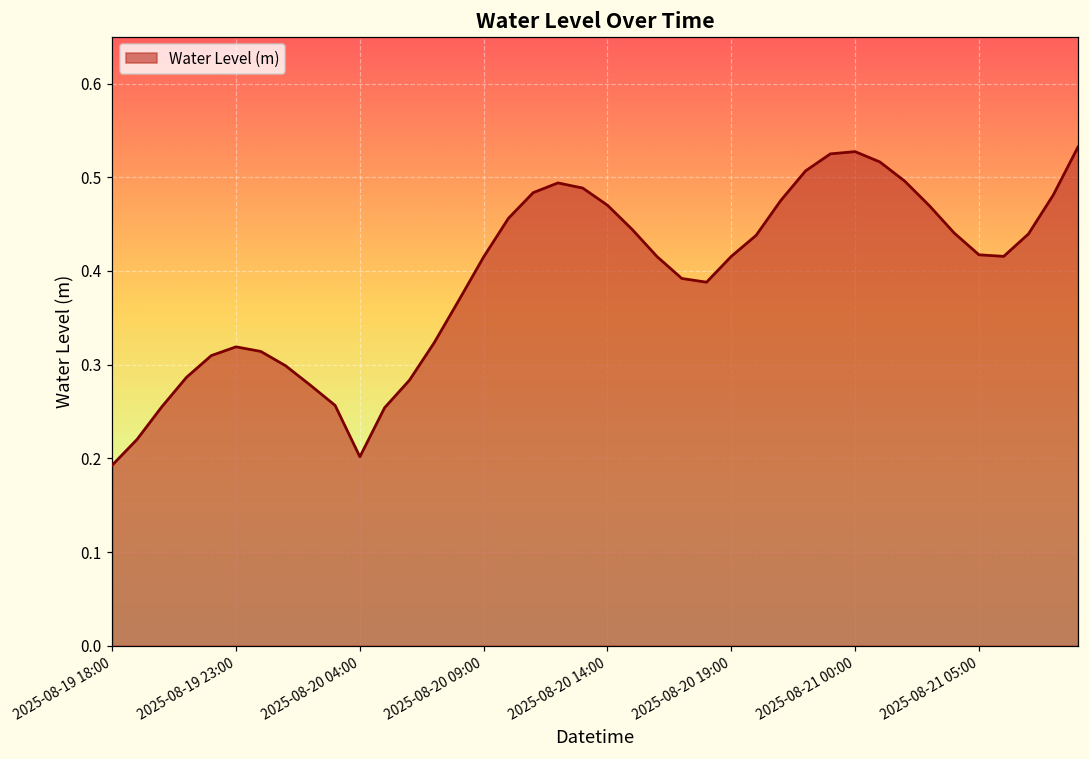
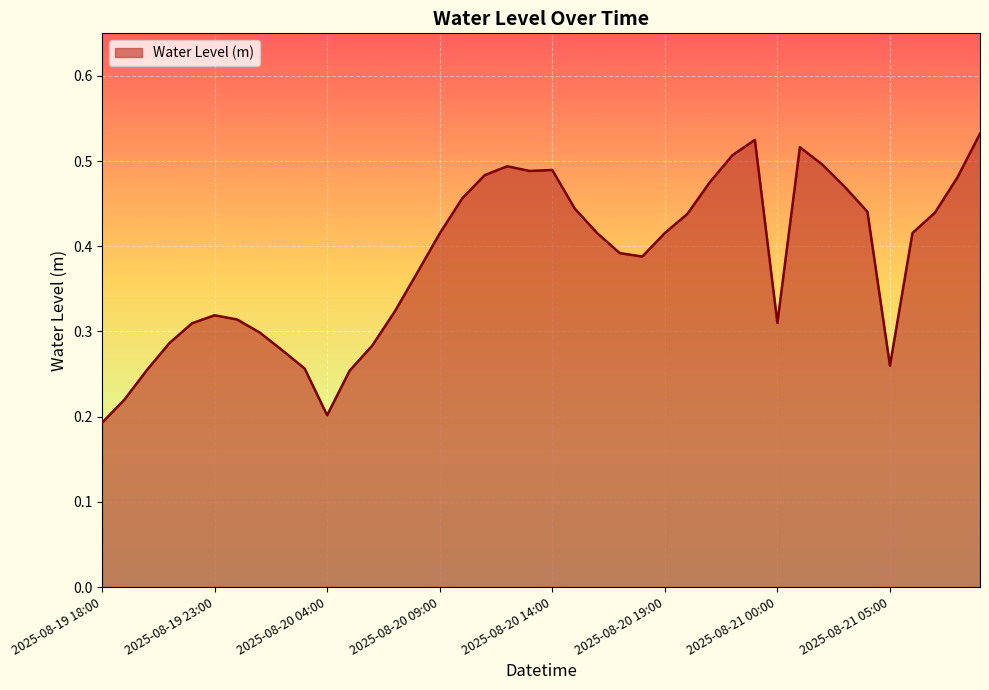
  {
    "2025-08-19 18:00": 0.19,
    "2025-08-19 23:00": 0.32,
    "2025-08-20 04:00": 0.20,
    "2025-08-20 09:00": 0.41,
-   "2025-08-20 14:00": 0.47,
+   "2025-08-20 14:00": 0.49,
    "2025-08-20 19:00": 0.42,
-   "2025-08-21 00:00": 0.53,
-   "2025-08-21 05:00": 0.42
+   "2025-08-21 00:00": 0.31,
+   "2025-08-21 05:00": 0.26
  }
